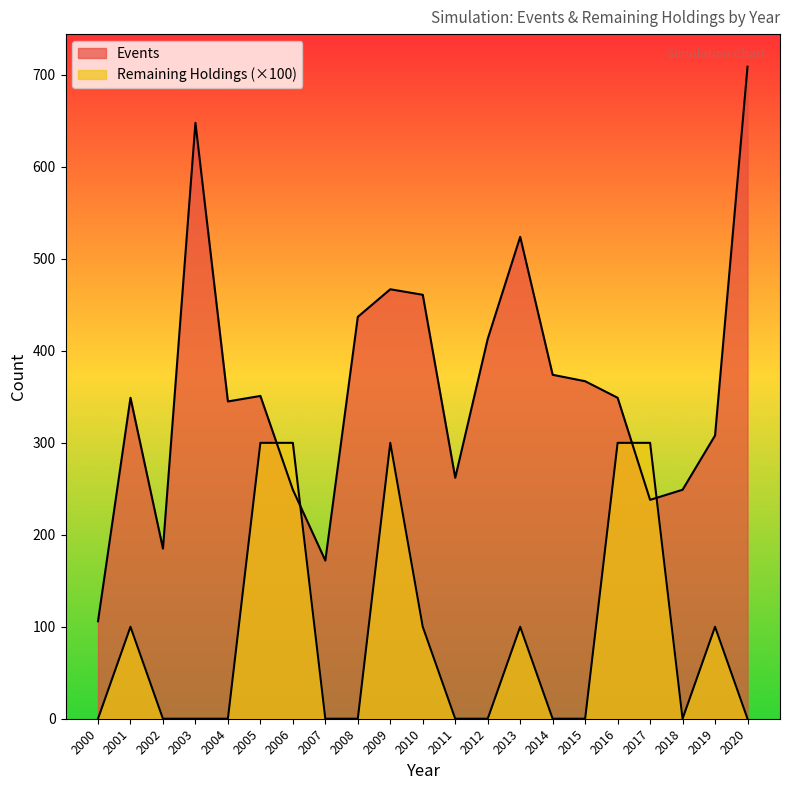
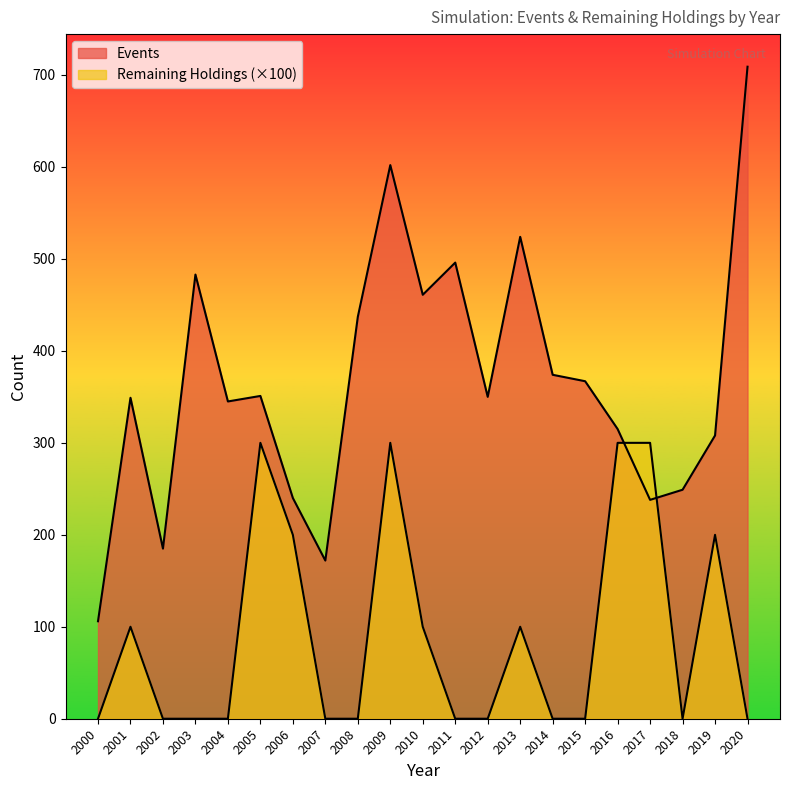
  {
    "Events": {
      "2000": 110,
      "2001": 350,
      "2002": 190,
-     "2003": 650,
+     "2003": 480,
      "2004": 350,
      "2005": 350,
-     "2006": 250,
+     "2006": 240,
      "2007": 170,
      "2008": 440,
-     "2009": 470,
+     "2009": 600,
      "2010": 460,
-     "2011": 260,
-     "2012": 410,
+     "2011": 500,
+     "2012": 350,
      "2013": 520,
      "2014": 370,
      "2015": 370,
-     "2016": 350,
+     "2016": 320,
      "2017": 240,
      "2018": 250,
      "2019": 310,
      "2020": 710
    },
    "Remaining Holdings (×100)": {
      "2000": 0,
      "2001": 100,
      "2002": 0,
      "2003": 0,
      "2004": 0,
      "2005": 300,
-     "2006": 300,
+     "2006": 200,
      "2007": 0,
      "2008": 0,
      "2009": 300,
      "2010": 100,
      "2011": 0,
      "2012": 0,
      "2013": 100,
      "2014": 0,
      "2015": 0,
      "2016": 300,
      "2017": 300,
      "2018": 0,
-     "2019": 100,
+     "2019": 200,
      "2020": 0
    }
  }
